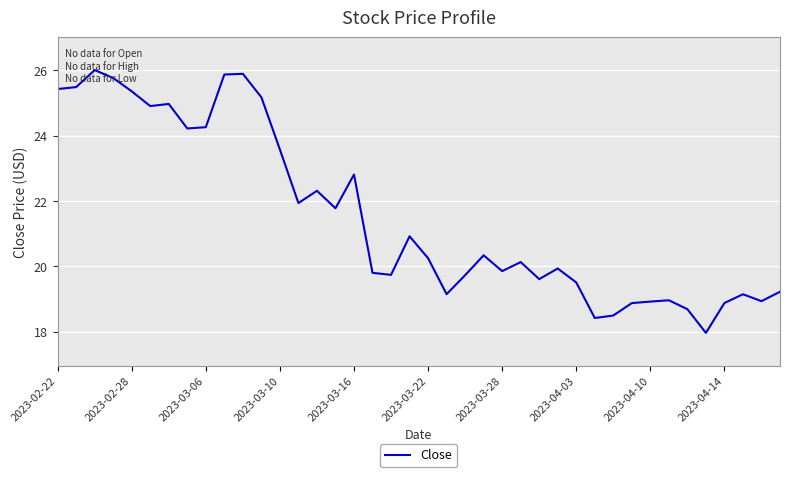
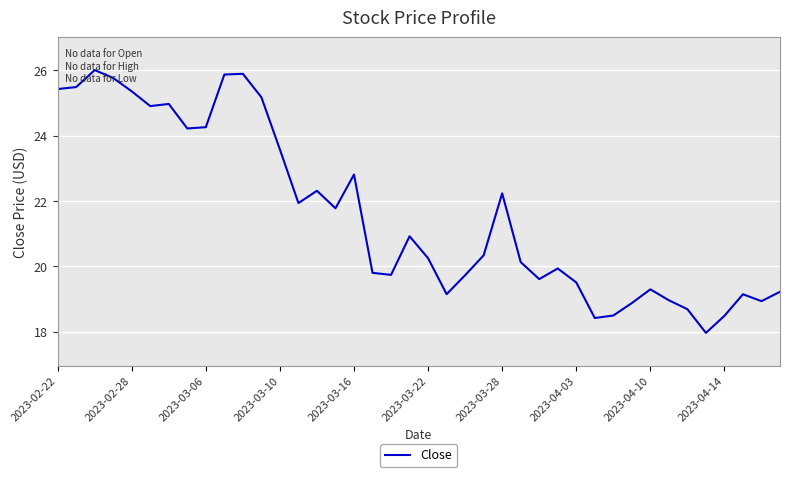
  {
    "2023-02-22": 25.4,
    "2023-02-28": 25.4,
    "2023-03-06": 24.3,
    "2023-03-10": 23.6,
    "2023-03-16": 22.8,
    "2023-03-22": 20.3,
-   "2023-03-28": 19.9,
+   "2023-03-28": 22.2,
    "2023-04-03": 19.5,
-   "2023-04-10": 18.9,
-   "2023-04-14": 18.9
+   "2023-04-10": 19.3,
+   "2023-04-14": 18.5
  }
